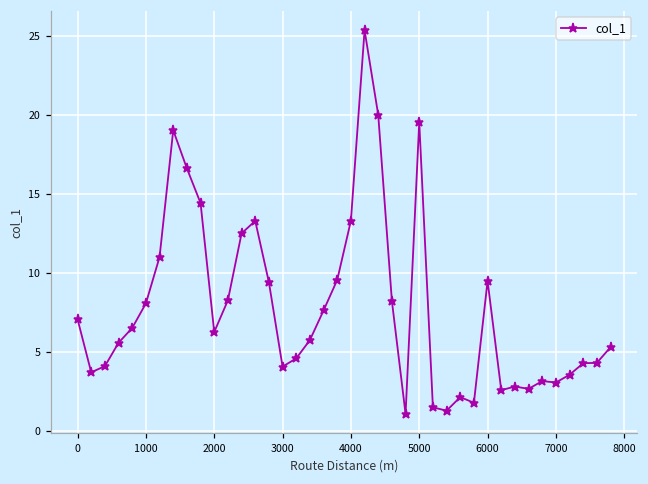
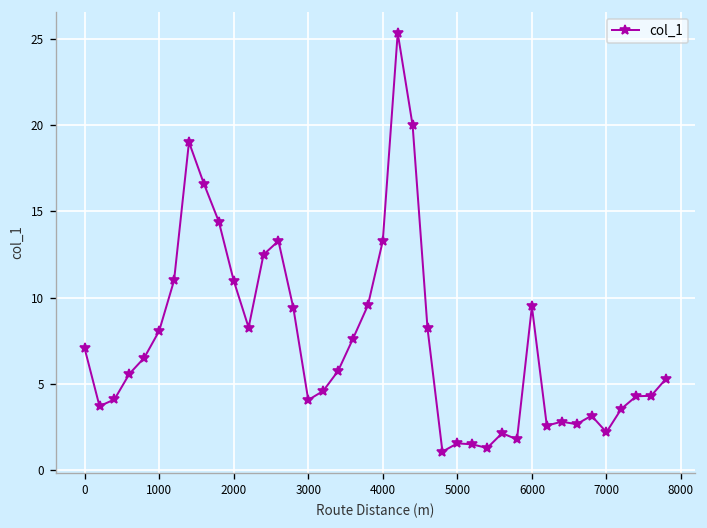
  {
    "0": 7.1,
    "1000": 8.1,
-   "2000": 6.3,
+   "2000": 11.0,
    "3000": 4.1,
    "4000": 13.3,
-   "5000": 19.5,
+   "5000": 1.5,
    "6000": 9.5,
-   "7000": 3.1
+   "7000": 2.2
  }
